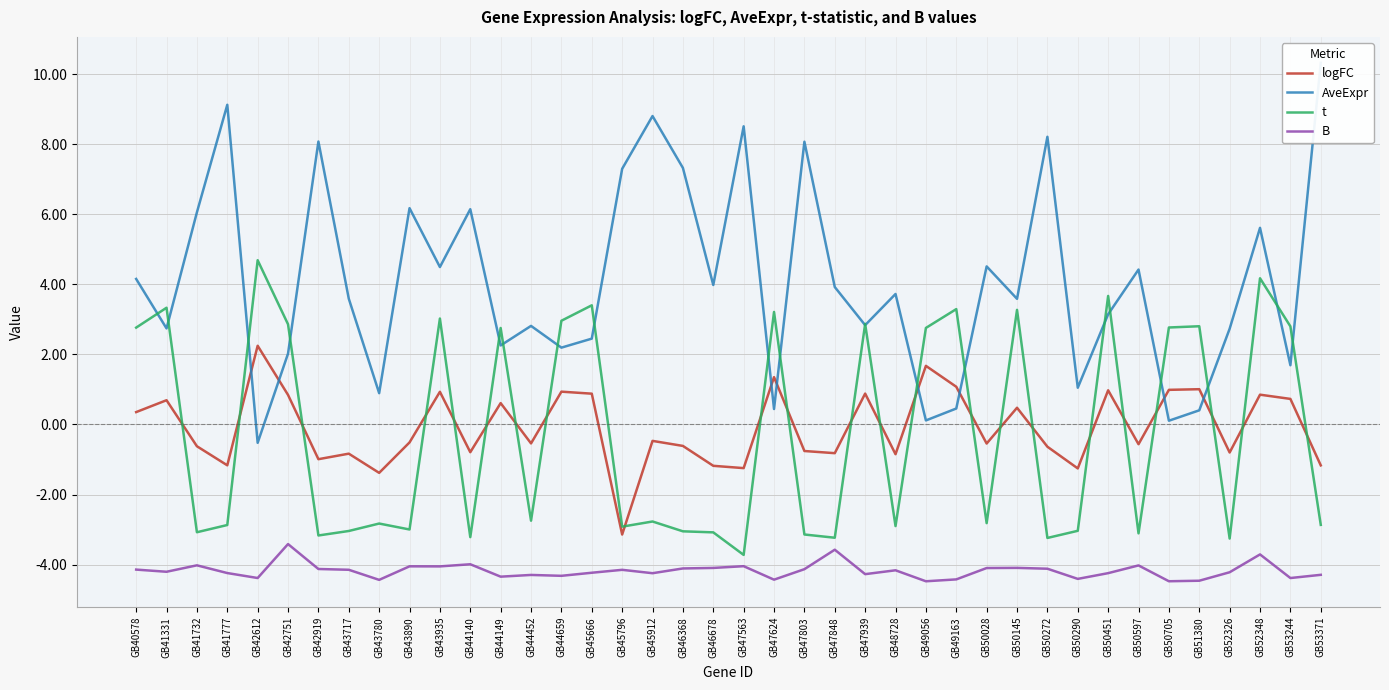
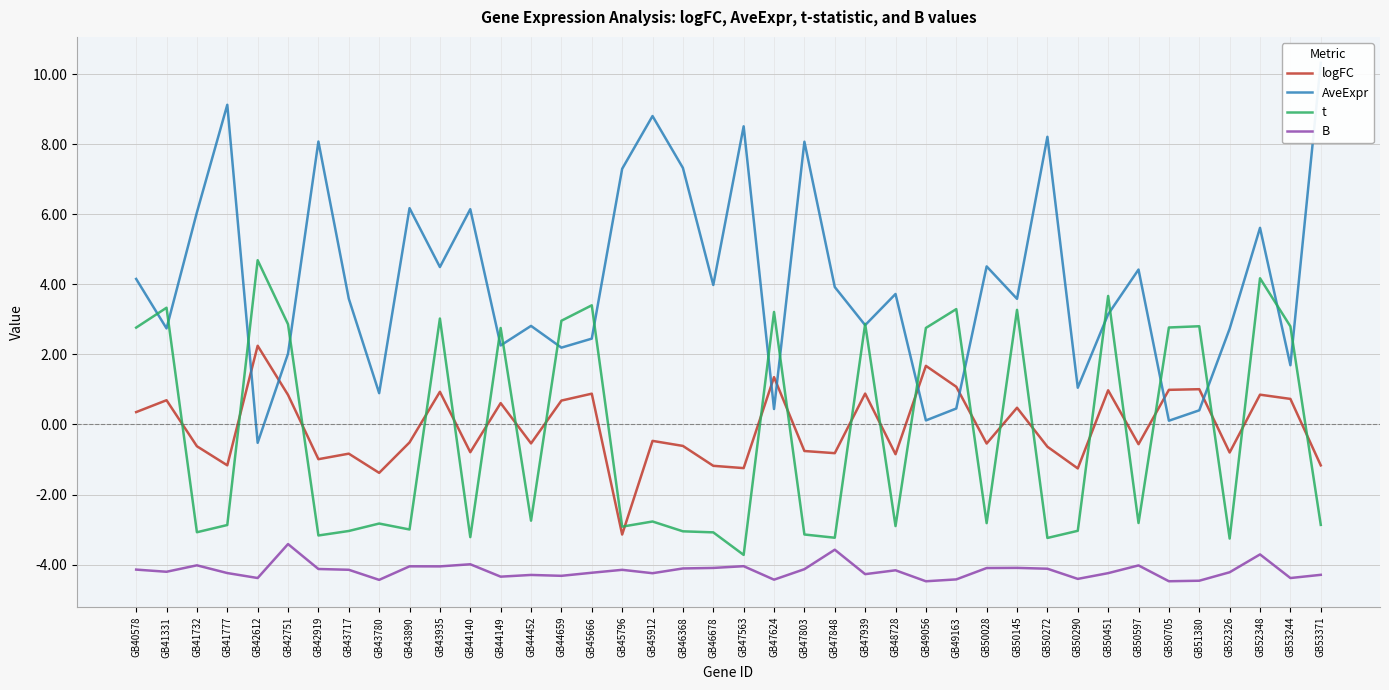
  {
    "logFC": {
      "GB40578": 0.4,
      "GB41331": 0.7,
      "GB41732": -0.6,
      "GB41777": -1.2,
      "GB42612": 2.2,
      "GB42751": 0.8,
      "GB42919": -1.0,
      "GB43717": -0.8,
      "GB43780": -1.4,
      "GB43890": -0.5,
      "GB43935": 0.9,
      "GB44140": -0.8,
      "GB44149": 0.6,
      "GB44452": -0.5,
-     "GB44659": 0.9,
+     "GB44659": 0.7,
      "GB45666": 0.9,
      "GB45796": -3.1,
      "GB45912": -0.5,
      "GB46368": -0.6,
      "GB46678": -1.2,
      "GB47563": -1.2,
      "GB47624": 1.4,
      "GB47803": -0.8,
      "GB47848": -0.8,
      "GB47939": 0.9,
      "GB48728": -0.8,
      "GB49056": 1.7,
      "GB49163": 1.1,
      "GB50028": -0.5,
      "GB50145": 0.5,
      "GB50272": -0.6,
      "GB50290": -1.3,
      "GB50451": 1.0,
      "GB50597": -0.6,
      "GB50705": 1.0,
      "GB51380": 1.0,
      "GB52326": -0.8,
      "GB52348": 0.9,
      "GB53244": 0.7,
      "GB53371": -1.2
    },
    "AveExpr": {
      "GB40578": 4.2,
      "GB41331": 2.7,
      "GB41732": 6.1,
      "GB41777": 9.1,
      "GB42612": -0.5,
      "GB42751": 2.0,
      "GB42919": 8.1,
      "GB43717": 3.6,
      "GB43780": 0.9,
      "GB43890": 6.2,
      "GB43935": 4.5,
      "GB44140": 6.1,
      "GB44149": 2.3,
      "GB44452": 2.8,
      "GB44659": 2.2,
      "GB45666": 2.5,
      "GB45796": 7.3,
      "GB45912": 8.8,
      "GB46368": 7.3,
      "GB46678": 4.0,
      "GB47563": 8.5,
      "GB47624": 0.4,
      "GB47803": 8.1,
      "GB47848": 3.9,
      "GB48728": 3.7,
      "GB49056": 0.1,
      "GB49163": 0.5,
      "GB50028": 4.5,
      "GB50145": 3.6,
      "GB50272": 8.2,
      "GB50290": 1.0,
      "GB50451": 3.1,
      "GB50597": 4.4,
      "GB50705": 0.1,
      "GB51380": 0.4,
      "GB52326": 2.7,
      "GB52348": 5.6,
      "GB53244": 1.7
    },
    "t": {
      "GB40578": 2.8,
      "GB41331": 3.3,
      "GB41732": -3.1,
      "GB41777": -2.9,
      "GB42612": 4.7,
      "GB42751": 2.9,
      "GB42919": -3.2,
      "GB43717": -3.0,
      "GB43780": -2.8,
      "GB43890": -3.0,
      "GB43935": 3.0,
      "GB44140": -3.2,
      "GB44149": 2.8,
      "GB44452": -2.7,
      "GB44659": 3.0,
      "GB45666": 3.4,
      "GB45796": -2.9,
      "GB45912": -2.8,
      "GB46368": -3.1,
      "GB46678": -3.1,
      "GB47563": -3.7,
      "GB47624": 3.2,
      "GB47803": -3.1,
      "GB47848": -3.2,
      "GB48728": -2.9,
      "GB49056": 2.8,
      "GB49163": 3.3,
      "GB50028": -2.8,
      "GB50145": 3.3,
      "GB50272": -3.2,
      "GB50290": -3.0,
      "GB50451": 3.7,
-     "GB50597": -3.1,
+     "GB50597": -2.8,
      "GB50705": 2.8,
      "GB51380": 2.8,
      "GB52326": -3.3,
      "GB52348": 4.2,
      "GB53244": 2.8,
      "GB53371": -2.9
    },
    "B": {
      "GB40578": -4.1,
      "GB41331": -4.2,
      "GB41732": -4.0,
      "GB41777": -4.2,
      "GB42612": -4.4,
      "GB42751": -3.4,
      "GB42919": -4.1,
      "GB43717": -4.1,
      "GB43780": -4.4,
      "GB43890": -4.1,
      "GB43935": -4.1,
      "GB44140": -4.0,
      "GB44149": -4.3,
      "GB44452": -4.3,
      "GB44659": -4.3,
      "GB45666": -4.2,
      "GB45796": -4.2,
      "GB45912": -4.2,
      "GB46368": -4.1,
      "GB46678": -4.1,
      "GB47563": -4.0,
      "GB47624": -4.4,
      "GB47803": -4.1,
      "GB47848": -3.6,
      "GB47939": -4.3,
      "GB48728": -4.2,
      "GB49056": -4.5,
      "GB49163": -4.4,
      "GB50028": -4.1,
      "GB50145": -4.1,
      "GB50272": -4.1,
      "GB50290": -4.4,
      "GB50451": -4.2,
      "GB50597": -4.0,
      "GB50705": -4.5,
      "GB51380": -4.5,
      "GB52326": -4.2,
      "GB52348": -3.7,
      "GB53244": -4.4,
      "GB53371": -4.3
    }
  }
